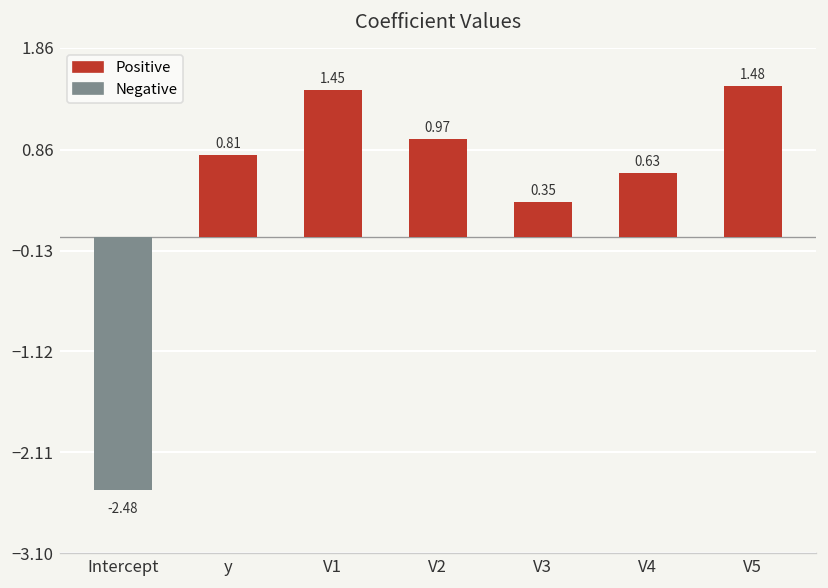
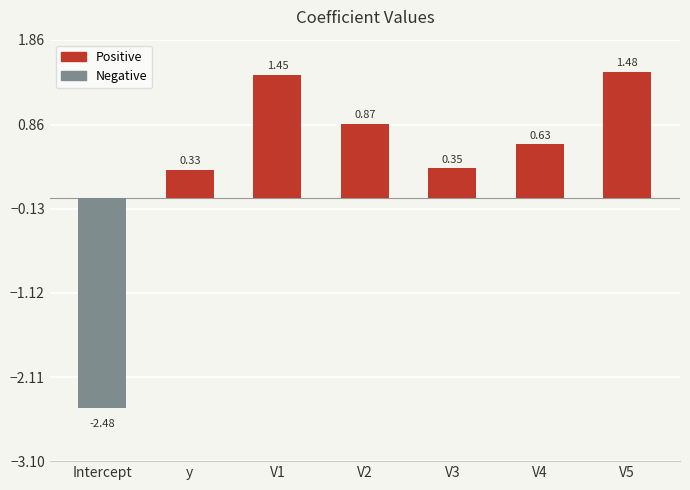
  {
    "Intercept": -2.48,
-   "y": 0.81,
+   "y": 0.33,
    "V1": 1.45,
-   "V2": 0.97,
+   "V2": 0.87,
    "V3": 0.35,
    "V4": 0.63,
    "V5": 1.48
  }
